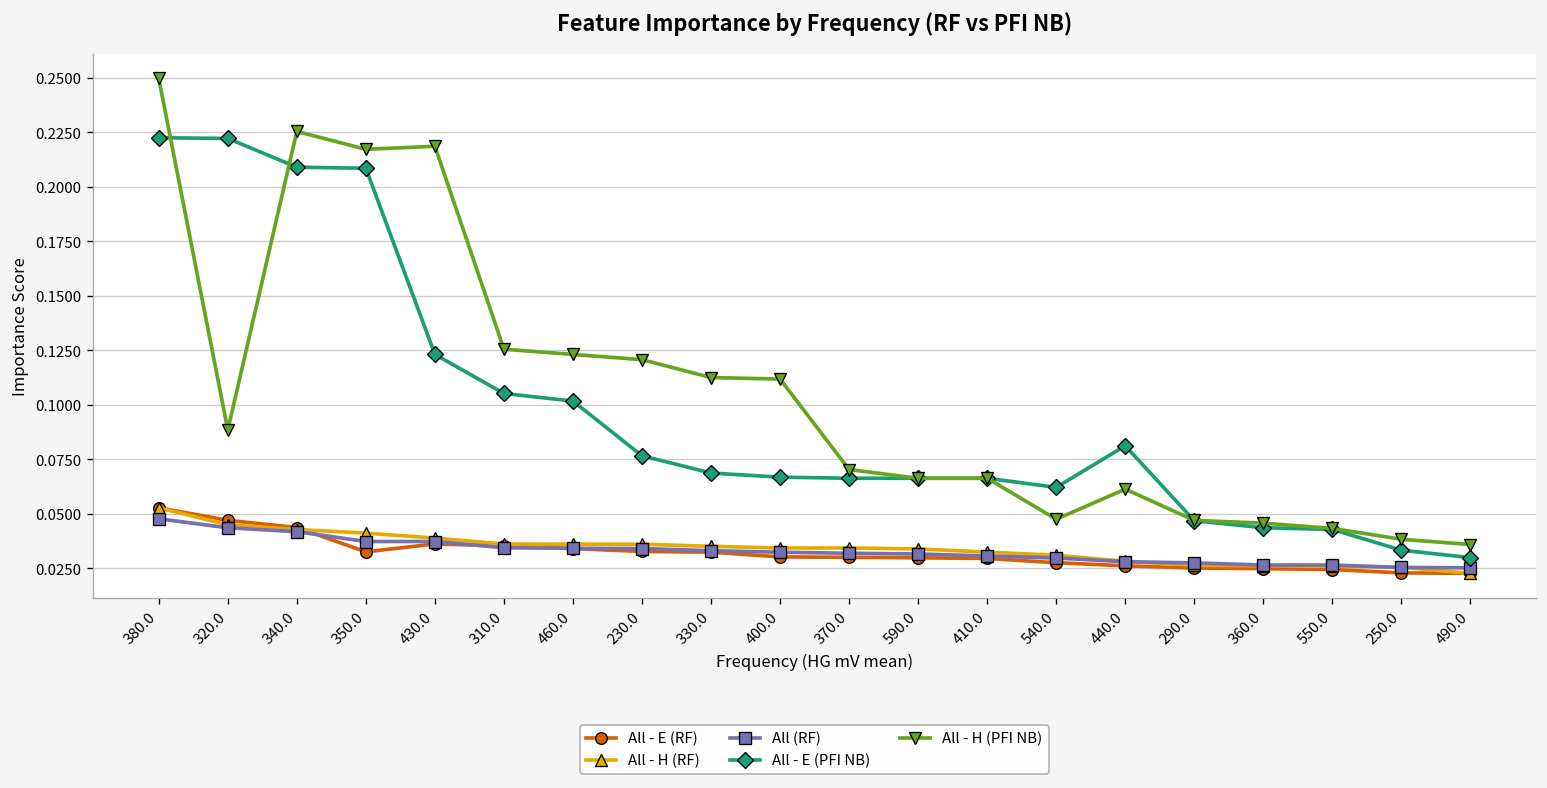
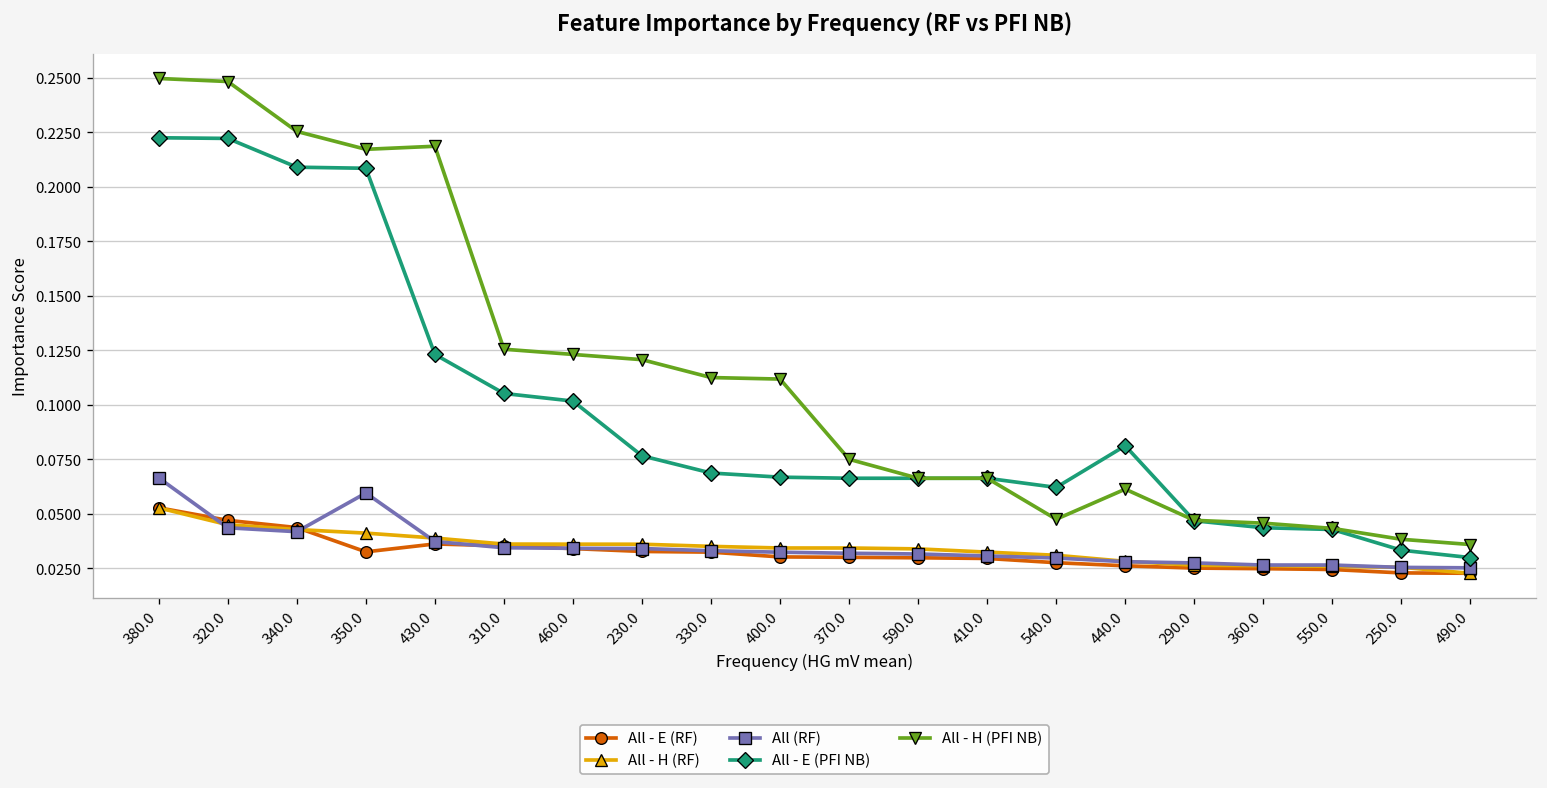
  {
    "All - E (RF)": {
      "320.0": 0.047,
      "350.0": 0.033,
      "400.0": 0.030,
      "370.0": 0.030,
      "590.0": 0.030,
      "540.0": 0.028,
      "440.0": 0.026,
      "550.0": 0.024,
      "250.0": 0.023
    },
    "All - H (RF)": {
      "350.0": 0.041,
      "430.0": 0.039,
      "460.0": 0.036,
      "230.0": 0.036,
      "330.0": 0.035,
      "400.0": 0.034,
      "370.0": 0.034,
      "590.0": 0.034,
      "410.0": 0.032
    },
    "All (RF)": {
-     "380.0": 0.048,
-     "350.0": 0.037,
+     "380.0": 0.066,
+     "350.0": 0.060,
      "400.0": 0.032,
      "370.0": 0.032,
      "590.0": 0.032,
      "490.0": 0.025
    },
    "All - E (PFI NB)": {
      "380.0": 0.223,
      "320.0": 0.222,
      "340.0": 0.209,
      "350.0": 0.209,
      "430.0": 0.123,
      "310.0": 0.105,
      "460.0": 0.102,
      "230.0": 0.077,
      "330.0": 0.069,
      "400.0": 0.067,
      "370.0": 0.066,
      "540.0": 0.062,
      "440.0": 0.081,
      "360.0": 0.044,
      "250.0": 0.033,
      "490.0": 0.030
    },
    "All - H (PFI NB)": {
      "380.0": 0.250,
-     "320.0": 0.089,
+     "320.0": 0.248,
      "340.0": 0.225,
      "350.0": 0.217,
      "430.0": 0.219,
      "310.0": 0.126,
      "460.0": 0.123,
      "230.0": 0.121,
      "330.0": 0.113,
      "400.0": 0.112,
-     "370.0": 0.070,
+     "370.0": 0.075,
      "540.0": 0.048,
      "440.0": 0.061,
      "360.0": 0.046,
      "250.0": 0.038,
      "490.0": 0.036
    }
  }
